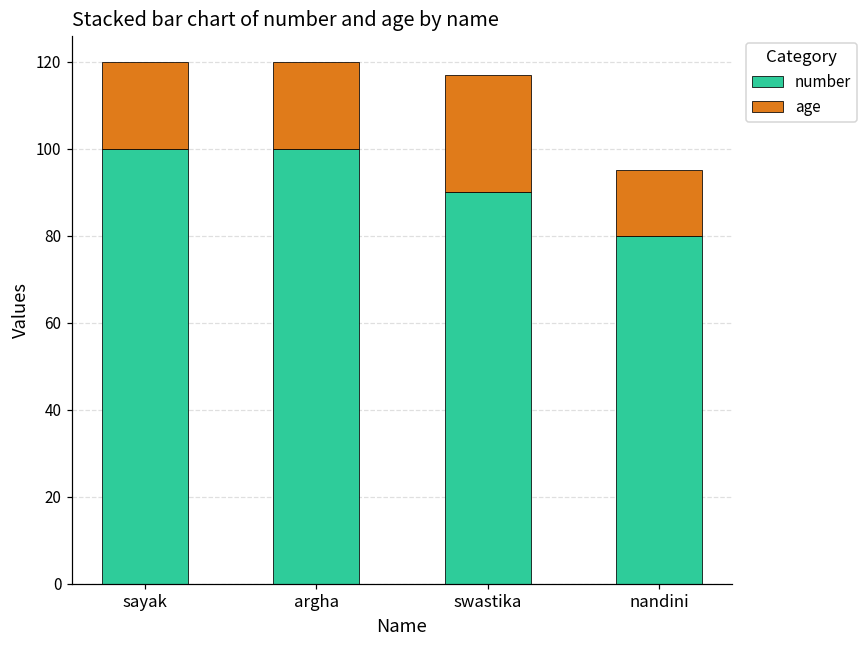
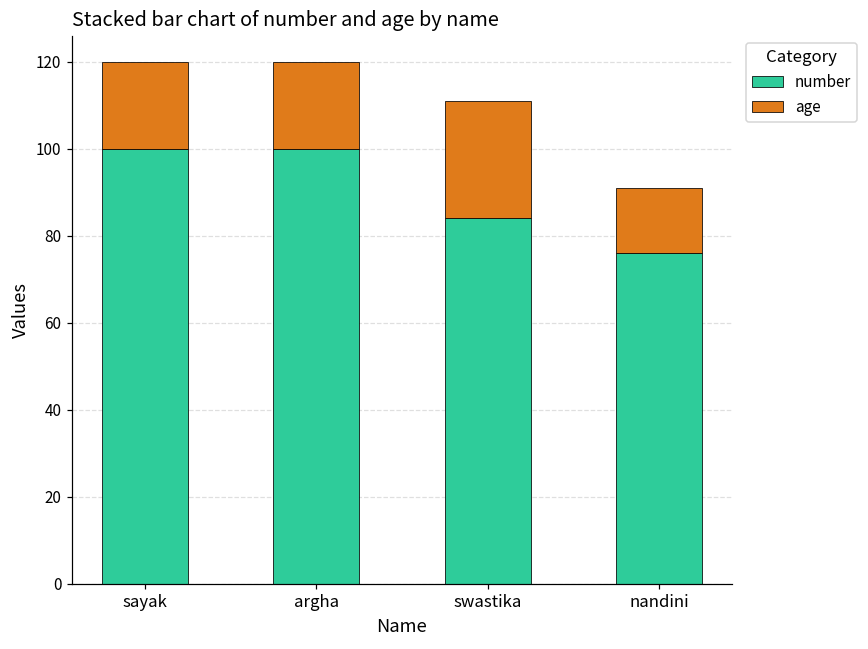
  {
    "number": {
      "sayak": 100,
      "argha": 100,
-     "swastika": 90,
-     "nandini": 80
+     "swastika": 84,
+     "nandini": 76
    },
    "age": {
      "sayak": 20,
      "argha": 20,
      "swastika": 27,
      "nandini": 15
    }
  }
